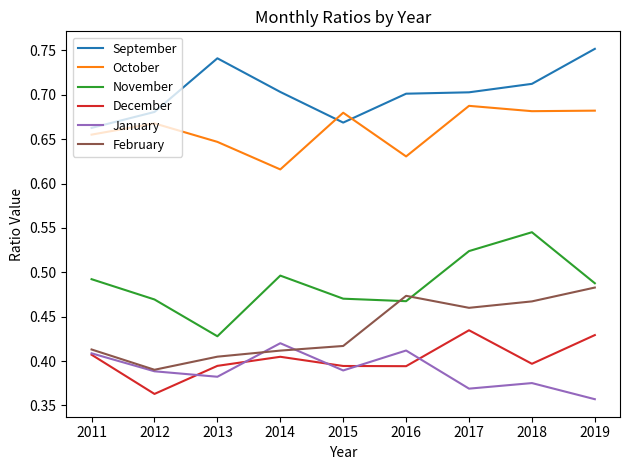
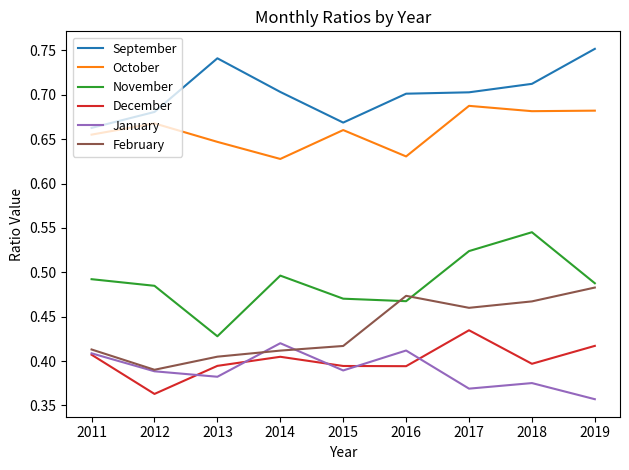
  {
    "September": {
      "2013": 0.74,
      "2014": 0.70,
      "2015": 0.67,
      "2016": 0.70,
      "2017": 0.70,
      "2018": 0.71,
      "2019": 0.75
    },
    "October": {
      "2013": 0.65,
-     "2014": 0.62,
-     "2015": 0.68,
+     "2014": 0.63,
+     "2015": 0.66,
      "2016": 0.63,
      "2017": 0.69,
      "2018": 0.68,
      "2019": 0.68
    },
    "November": {
      "2011": 0.49,
-     "2012": 0.47,
+     "2012": 0.48,
      "2013": 0.43,
      "2014": 0.50,
      "2015": 0.47,
      "2016": 0.47,
      "2017": 0.52,
      "2018": 0.55,
      "2019": 0.49
    },
    "December": {
      "2012": 0.36,
      "2013": 0.39,
      "2014": 0.40,
      "2015": 0.39,
      "2016": 0.39,
      "2017": 0.43,
      "2018": 0.40,
-     "2019": 0.43
+     "2019": 0.42
    },
    "January": {
      "2013": 0.38,
      "2014": 0.42,
      "2015": 0.39,
      "2016": 0.41,
      "2017": 0.37,
      "2018": 0.38,
      "2019": 0.36
    },
    "February": {
      "2011": 0.41,
      "2013": 0.41,
      "2014": 0.41,
      "2015": 0.42,
      "2016": 0.47,
      "2017": 0.46,
      "2018": 0.47,
      "2019": 0.48
    }
  }
